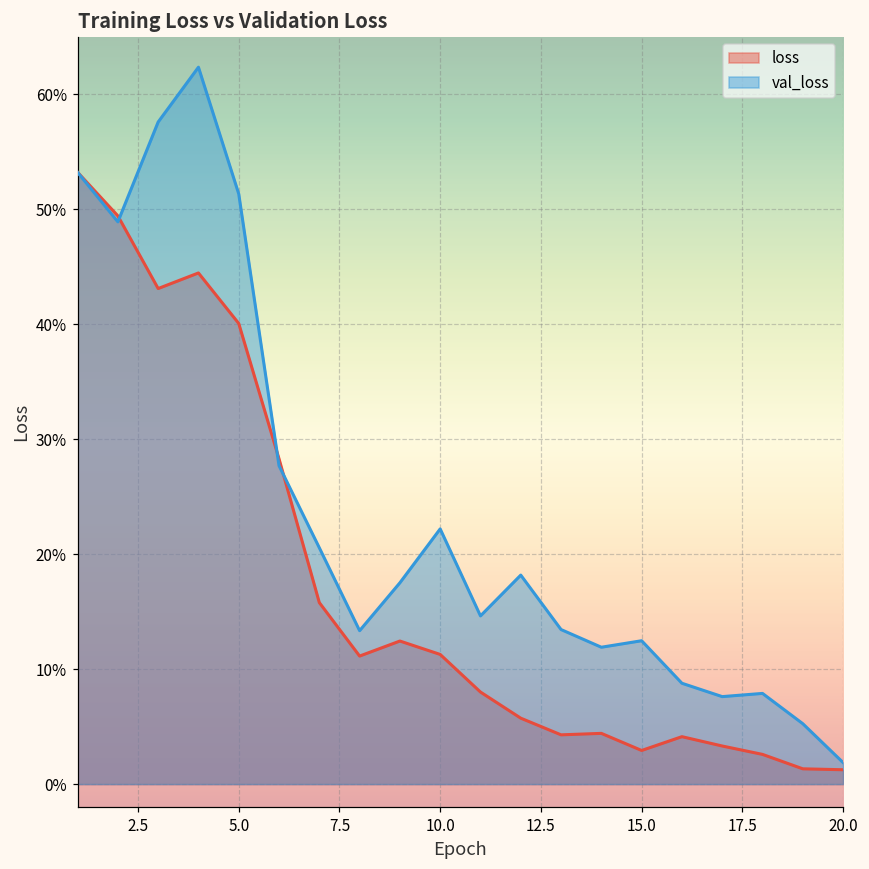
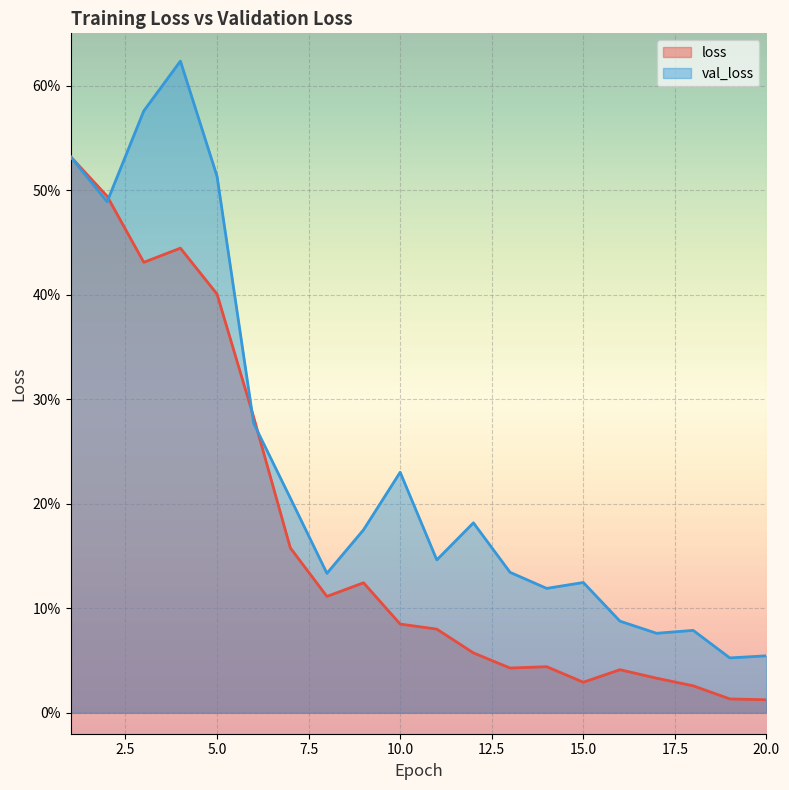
  {
    "loss": {
      "5.0": "40.1%",
-     "10.0": "11.3%",
+     "10.0": "8.5%",
      "15.0": "2.9%",
      "20.0": "1.2%"
    },
    "val_loss": {
      "5.0": "51.3%",
-     "10.0": "22.2%",
+     "10.0": "23.0%",
      "15.0": "12.5%",
-     "20.0": "1.9%"
+     "20.0": "5.5%"
    }
  }
